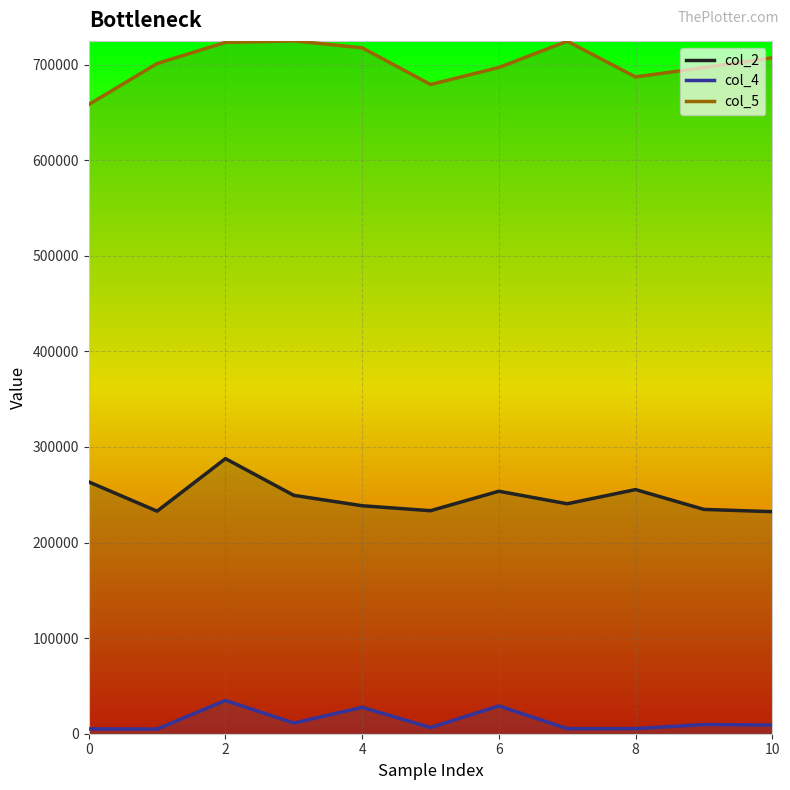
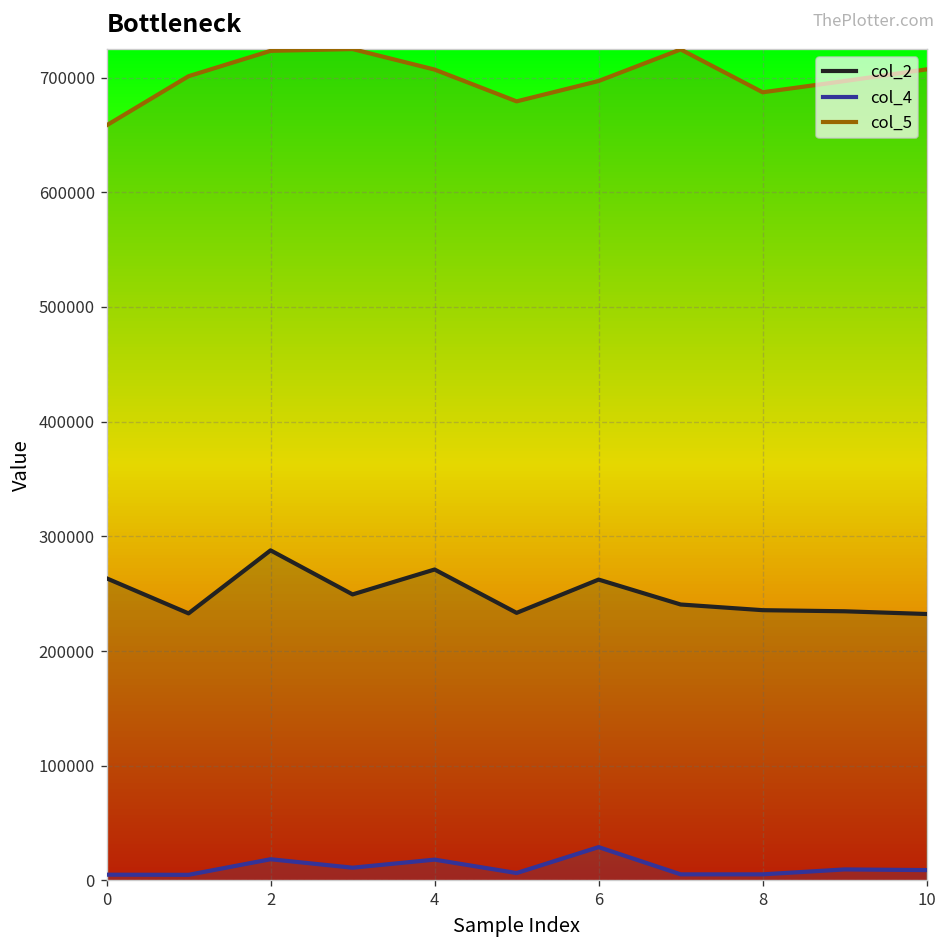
  {
    "col_2": {
      "0": 260000,
      "2": 290000,
-     "4": 240000,
-     "6": 250000,
-     "8": 260000,
+     "4": 270000,
+     "6": 260000,
+     "8": 240000,
      "10": 230000
    },
    "col_4": {
      "0": 10000,
-     "2": 30000,
-     "4": 30000,
+     "2": 20000,
+     "4": 20000,
      "6": 30000,
      "8": 10000,
      "10": 10000
    },
    "col_5": {
      "0": 660000,
      "2": 720000,
-     "4": 720000,
+     "4": 710000,
      "6": 700000,
      "8": 690000,
      "10": 710000
    }
  }
